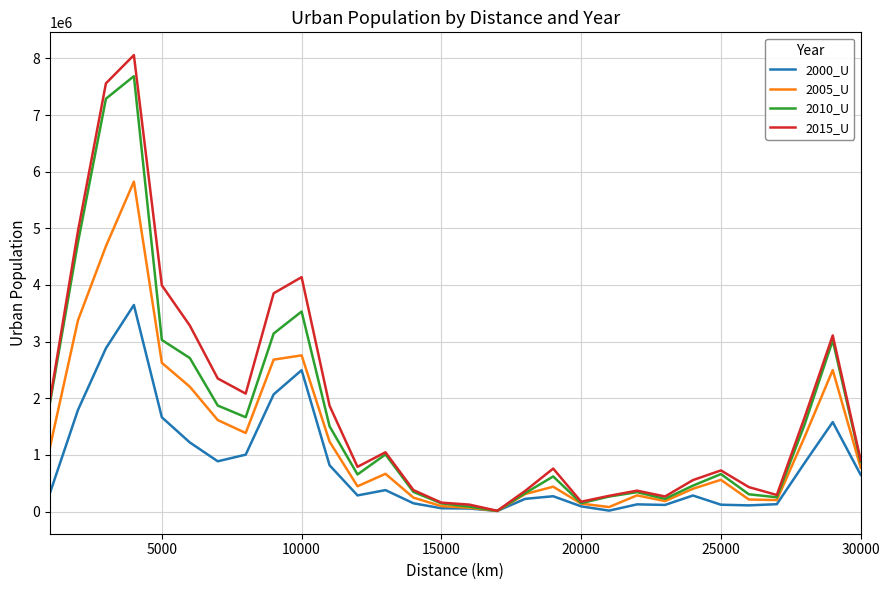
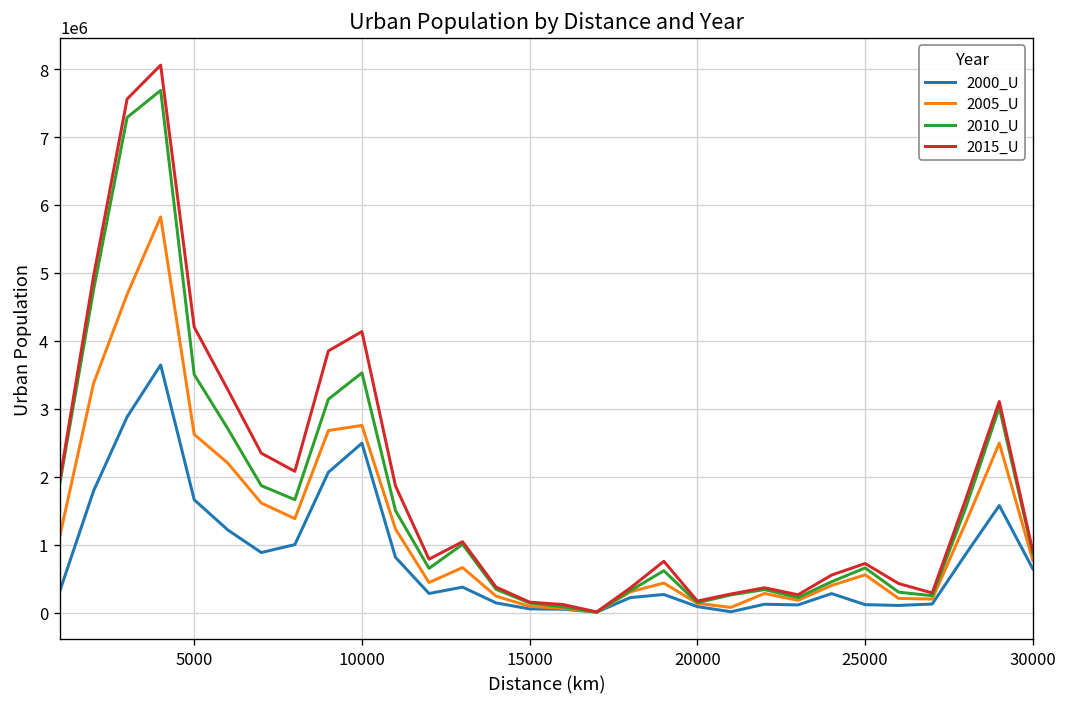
  {
    "2000_U": {
      "5000": 1700000,
      "10000": 2500000,
      "20000": 100000,
      "25000": 100000,
      "30000": 600000
    },
    "2005_U": {
      "5000": 2600000,
      "10000": 2800000,
      "25000": 600000,
      "30000": 800000
    },
    "2010_U": {
-     "5000": 3000000,
+     "5000": 3500000,
      "10000": 3500000,
      "25000": 700000
    },
    "2015_U": {
-     "5000": 4000000,
+     "5000": 4200000,
      "10000": 4100000,
      "25000": 700000
    }
  }
